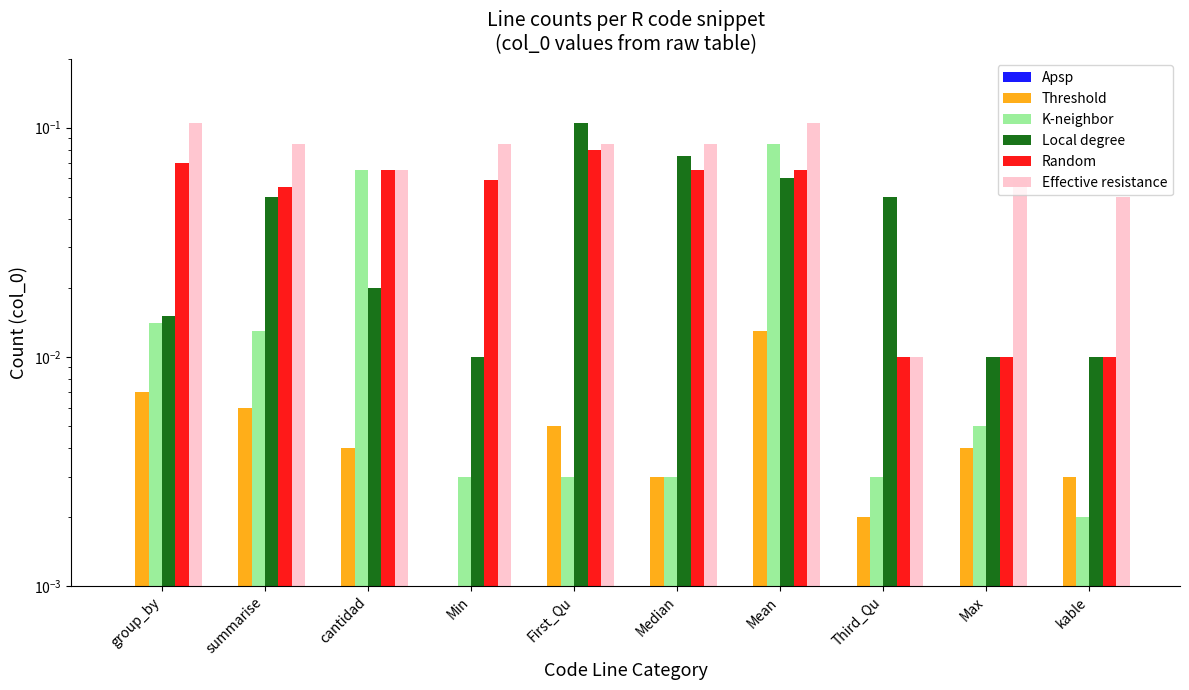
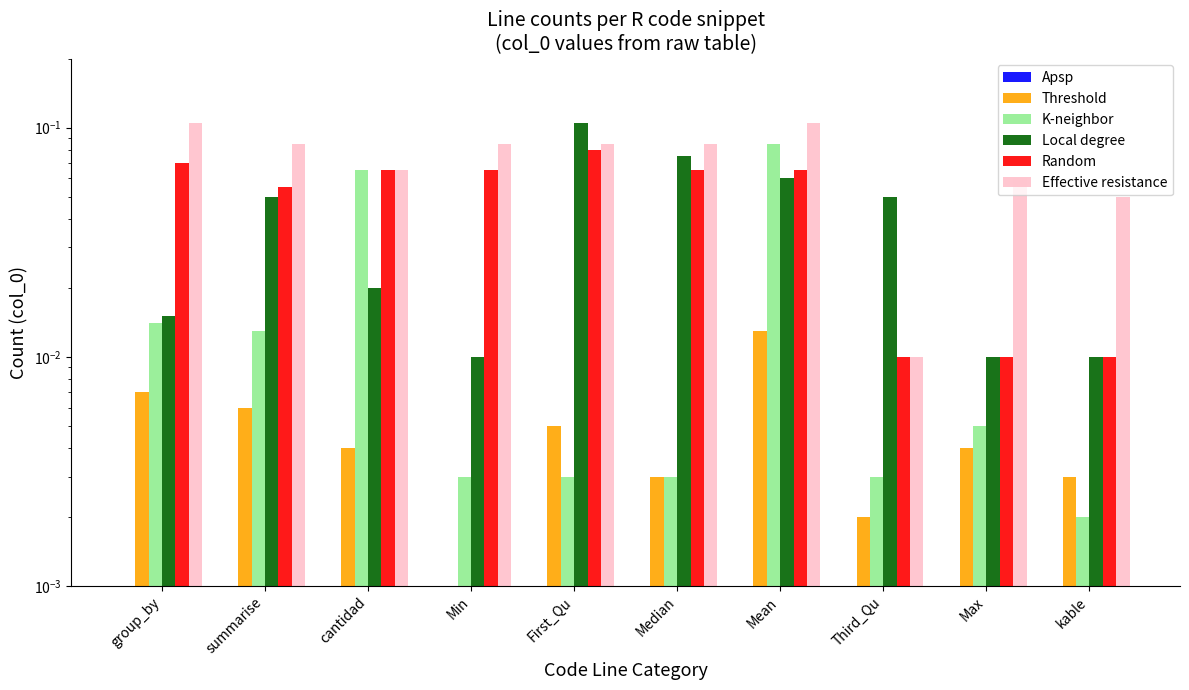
  {
    "Threshold": {
      "group_by": 0.007,
      "summarise": 0.006,
      "cantidad": 0.004,
      "Min": 0.001,
      "First_Qu": 0.005,
      "Median": 0.003,
      "Mean": 0.013,
      "Third_Qu": 0.002,
      "Max": 0.004,
      "kable": 0.003
    },
    "K-neighbor": {
      "group_by": 0.014,
      "summarise": 0.013,
      "cantidad": 0.065,
      "Min": 0.003,
      "First_Qu": 0.003,
      "Median": 0.003,
      "Mean": 0.085,
      "Third_Qu": 0.003,
      "Max": 0.005,
      "kable": 0.002
    },
    "Local degree": {
      "group_by": 0.015,
      "summarise": 0.050,
      "cantidad": 0.020,
      "Min": 0.010,
      "First_Qu": 0.11,
      "Median": 0.075,
      "Mean": 0.060,
      "Third_Qu": 0.050,
      "Max": 0.010,
      "kable": 0.010
    },
    "Random": {
      "group_by": 0.070,
      "summarise": 0.055,
      "cantidad": 0.065,
-     "Min": 0.059,
+     "Min": 0.065,
      "First_Qu": 0.080,
      "Median": 0.065,
      "Mean": 0.065,
      "Third_Qu": 0.010,
      "Max": 0.010,
      "kable": 0.010
    },
    "Effective resistance": {
      "group_by": 0.11,
      "summarise": 0.085,
      "cantidad": 0.065,
      "Min": 0.085,
      "First_Qu": 0.085,
      "Median": 0.085,
      "Mean": 0.11,
      "Third_Qu": 0.010,
      "kable": 0.050
    }
  }
